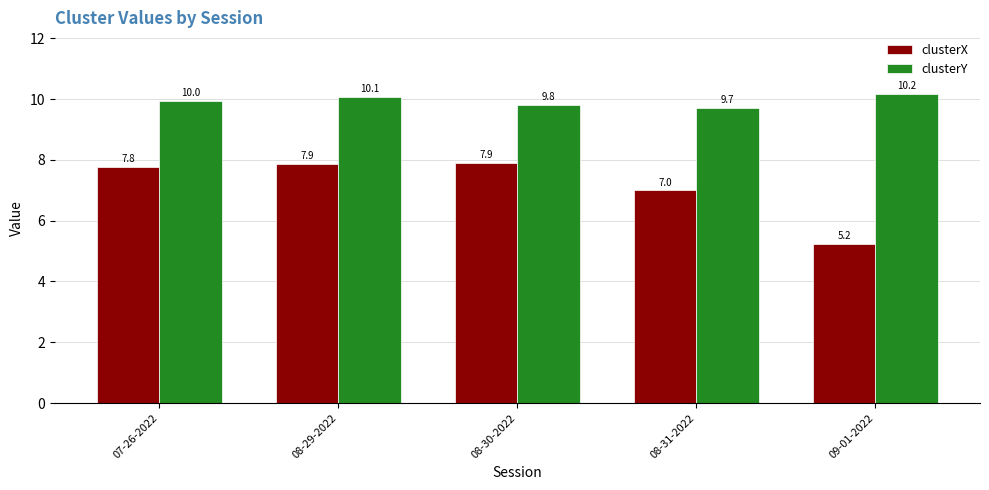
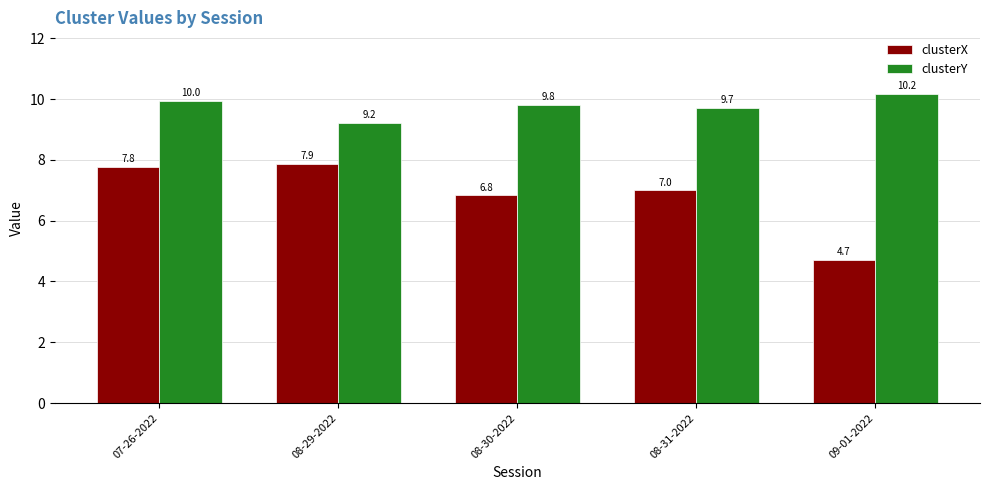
  {
    "clusterX": {
      "07-26-2022": 7.8,
      "08-29-2022": 7.9,
-     "08-30-2022": 7.9,
+     "08-30-2022": 6.8,
      "08-31-2022": 7.0,
-     "09-01-2022": 5.2
+     "09-01-2022": 4.7
    },
    "clusterY": {
      "07-26-2022": 10.0,
-     "08-29-2022": 10.1,
+     "08-29-2022": 9.2,
      "08-30-2022": 9.8,
      "08-31-2022": 9.7,
      "09-01-2022": 10.2
    }
  }
